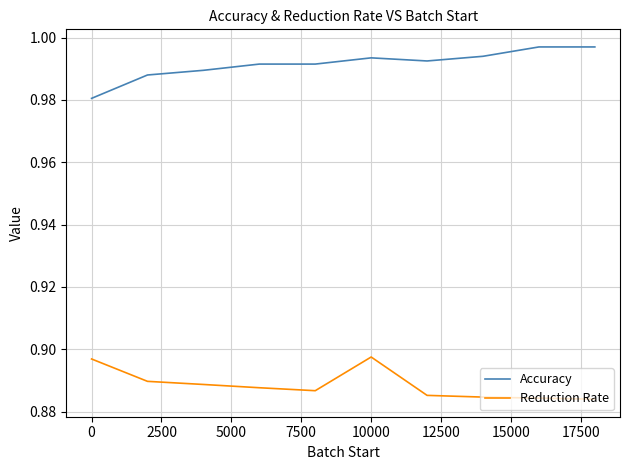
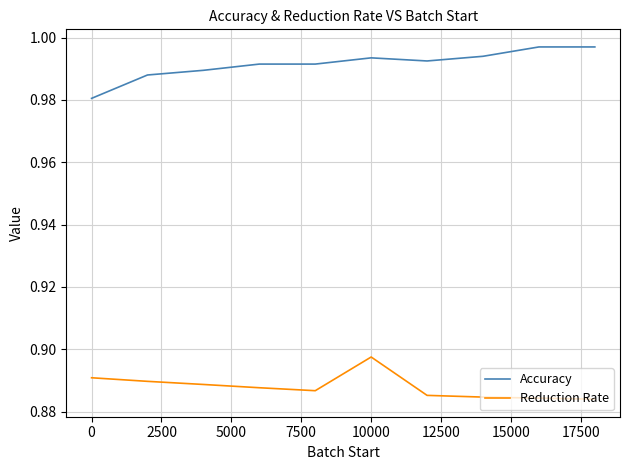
  {
    "Accuracy": {
      "0": 0.981,
      "10000": 0.994
    },
    "Reduction Rate": {
-     "0": 0.897,
+     "0": 0.891,
      "10000": 0.898
    }
  }
